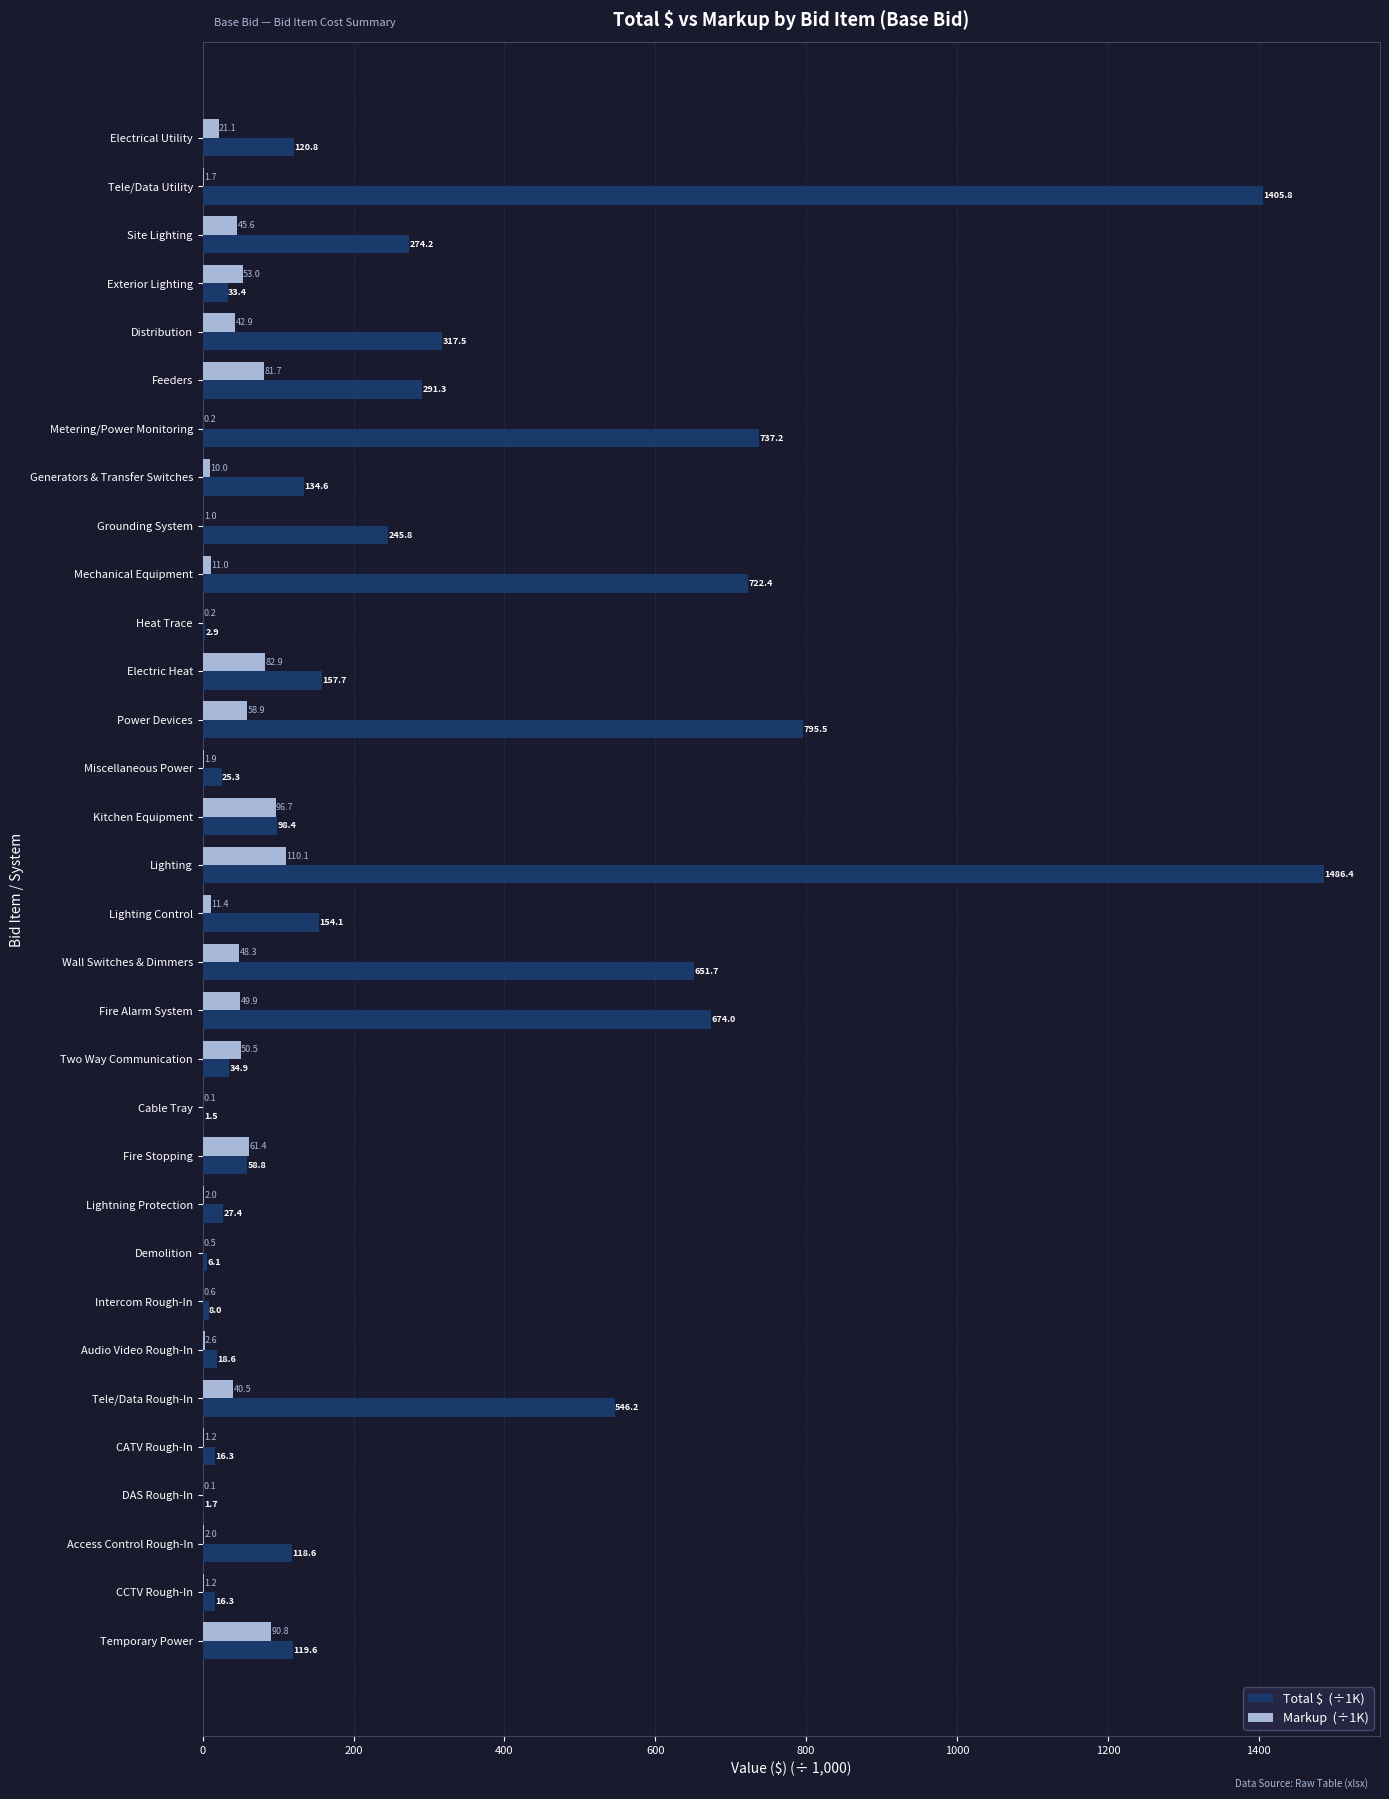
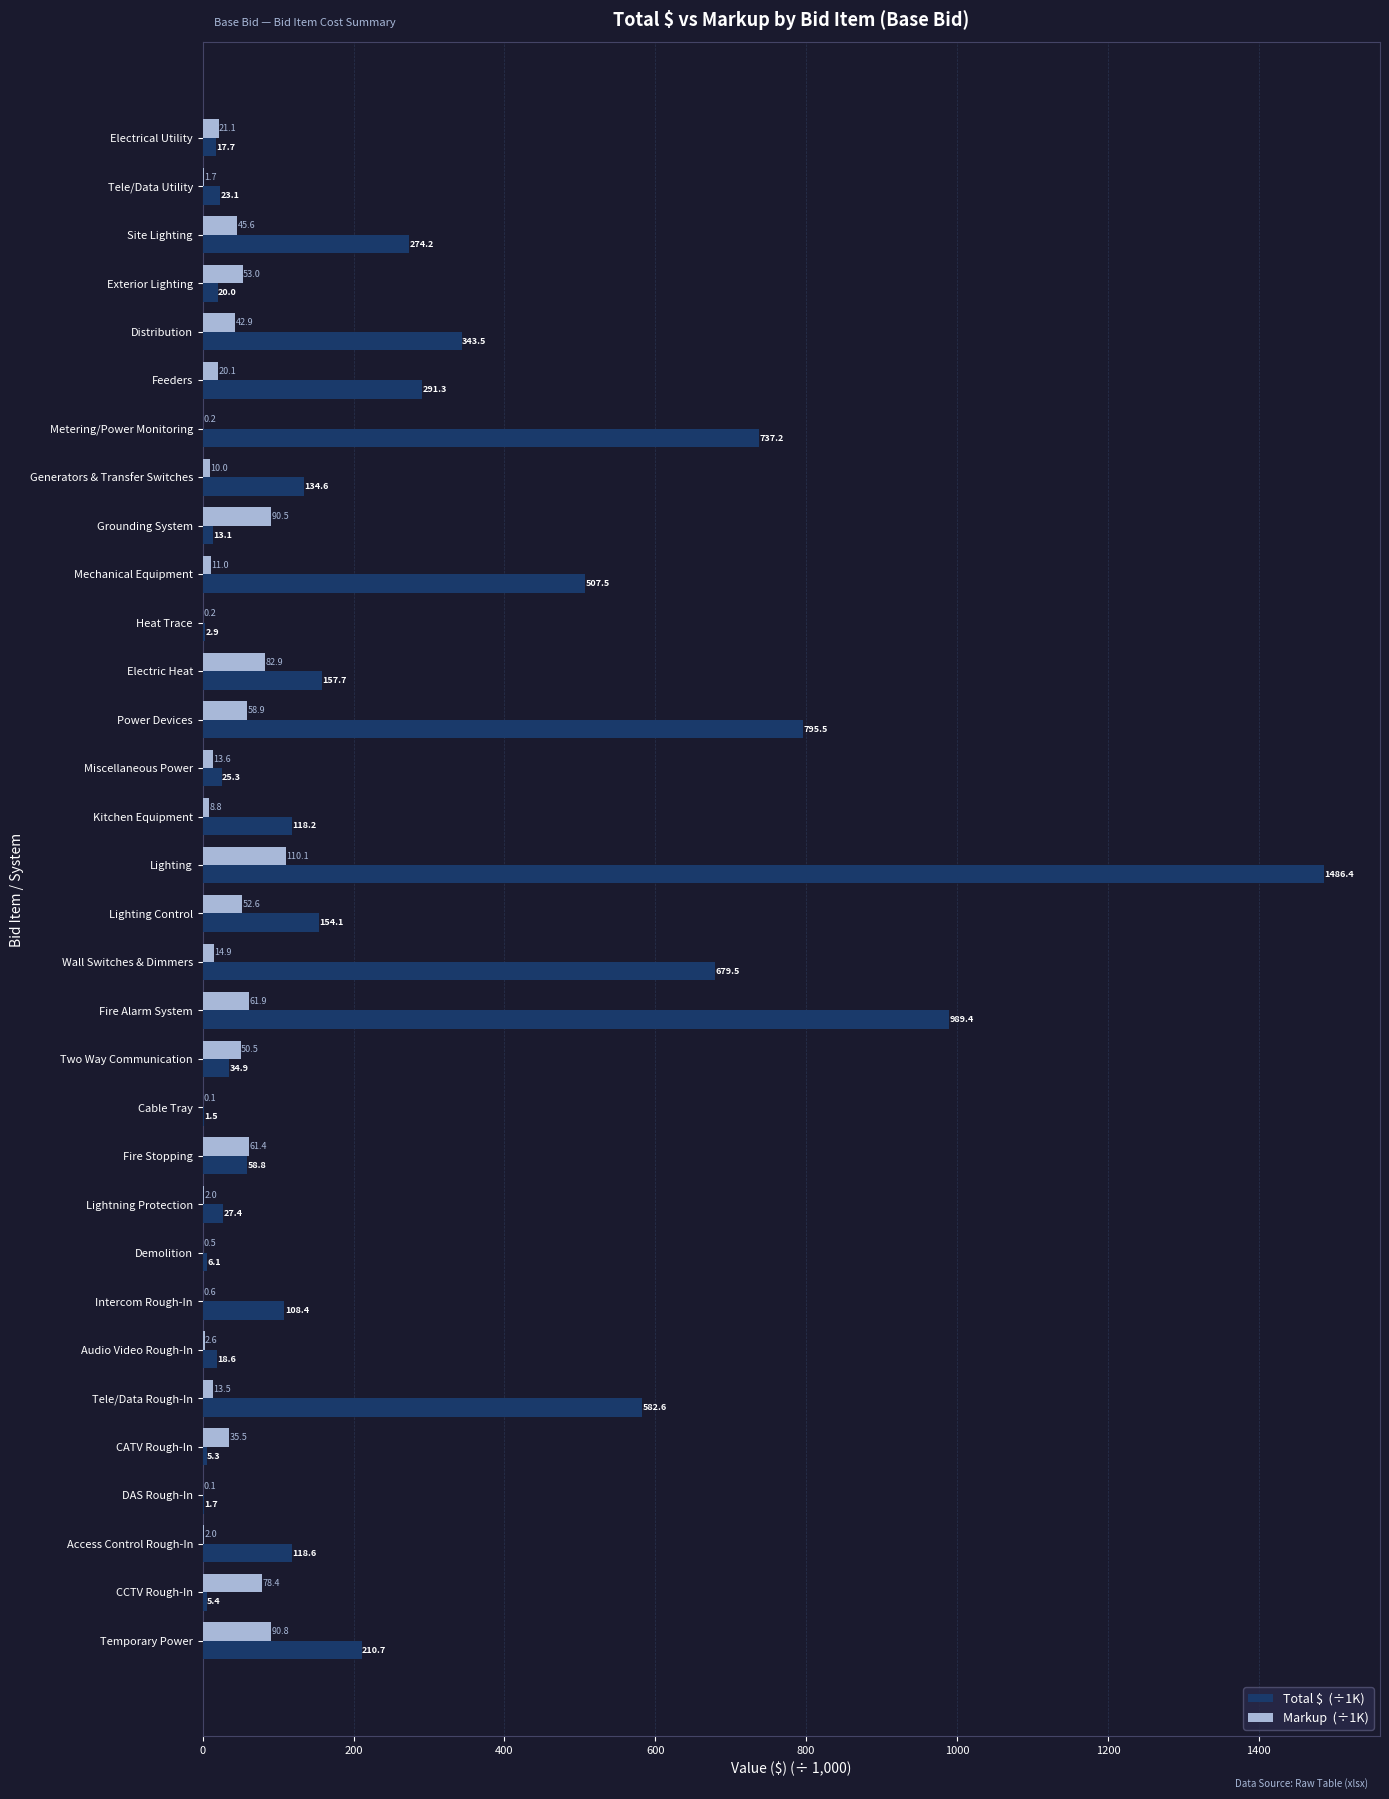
  {
    "Total $ (÷1K)": {
-     "Electrical Utility": 120.8,
-     "Tele/Data Utility": 1405.8,
+     "Electrical Utility": 17.7,
+     "Tele/Data Utility": 23.1,
      "Site Lighting": 274.2,
-     "Exterior Lighting": 33.4,
-     "Distribution": 317.5,
+     "Exterior Lighting": 20.0,
+     "Distribution": 343.5,
      "Feeders": 291.3,
      "Metering/Power Monitoring": 737.2,
      "Generators & Transfer Switches": 134.6,
-     "Grounding System": 245.8,
-     "Mechanical Equipment": 722.4,
+     "Grounding System": 13.1,
+     "Mechanical Equipment": 507.5,
      "Heat Trace": 2.9,
      "Electric Heat": 157.7,
      "Power Devices": 795.5,
      "Miscellaneous Power": 25.3,
-     "Kitchen Equipment": 98.4,
+     "Kitchen Equipment": 118.2,
      "Lighting": 1486.4,
      "Lighting Control": 154.1,
-     "Wall Switches & Dimmers": 651.7,
-     "Fire Alarm System": 674.0,
+     "Wall Switches & Dimmers": 679.5,
+     "Fire Alarm System": 989.4,
      "Two Way Communication": 34.9,
      "Cable Tray": 1.5,
      "Fire Stopping": 58.8,
      "Lightning Protection": 27.4,
      "Demolition": 6.1,
-     "Intercom Rough-In": 8.0,
+     "Intercom Rough-In": 108.4,
      "Audio Video Rough-In": 18.6,
-     "Tele/Data Rough-In": 546.2,
-     "CATV Rough-In": 16.3,
+     "Tele/Data Rough-In": 582.6,
+     "CATV Rough-In": 5.3,
      "DAS Rough-In": 1.7,
      "Access Control Rough-In": 118.6,
-     "CCTV Rough-In": 16.3,
-     "Temporary Power": 119.6
+     "CCTV Rough-In": 5.4,
+     "Temporary Power": 210.7
    },
    "Markup (÷1K)": {
      "Electrical Utility": 21.1,
      "Tele/Data Utility": 1.7,
      "Site Lighting": 45.6,
      "Exterior Lighting": 53.0,
      "Distribution": 42.9,
-     "Feeders": 81.7,
+     "Feeders": 20.1,
      "Metering/Power Monitoring": 0.2,
      "Generators & Transfer Switches": 10.0,
-     "Grounding System": 1.0,
+     "Grounding System": 90.5,
      "Mechanical Equipment": 11.0,
      "Heat Trace": 0.2,
      "Electric Heat": 82.9,
      "Power Devices": 58.9,
-     "Miscellaneous Power": 1.9,
-     "Kitchen Equipment": 96.7,
+     "Miscellaneous Power": 13.6,
+     "Kitchen Equipment": 8.8,
      "Lighting": 110.1,
-     "Lighting Control": 11.4,
-     "Wall Switches & Dimmers": 48.3,
-     "Fire Alarm System": 49.9,
+     "Lighting Control": 52.6,
+     "Wall Switches & Dimmers": 14.9,
+     "Fire Alarm System": 61.9,
      "Two Way Communication": 50.5,
      "Cable Tray": 0.1,
      "Fire Stopping": 61.4,
      "Lightning Protection": 2.0,
      "Demolition": 0.5,
      "Intercom Rough-In": 0.6,
      "Audio Video Rough-In": 2.6,
-     "Tele/Data Rough-In": 40.5,
-     "CATV Rough-In": 1.2,
+     "Tele/Data Rough-In": 13.5,
+     "CATV Rough-In": 35.5,
      "DAS Rough-In": 0.1,
      "Access Control Rough-In": 2.0,
-     "CCTV Rough-In": 1.2,
+     "CCTV Rough-In": 78.4,
      "Temporary Power": 90.8
    }
  }
